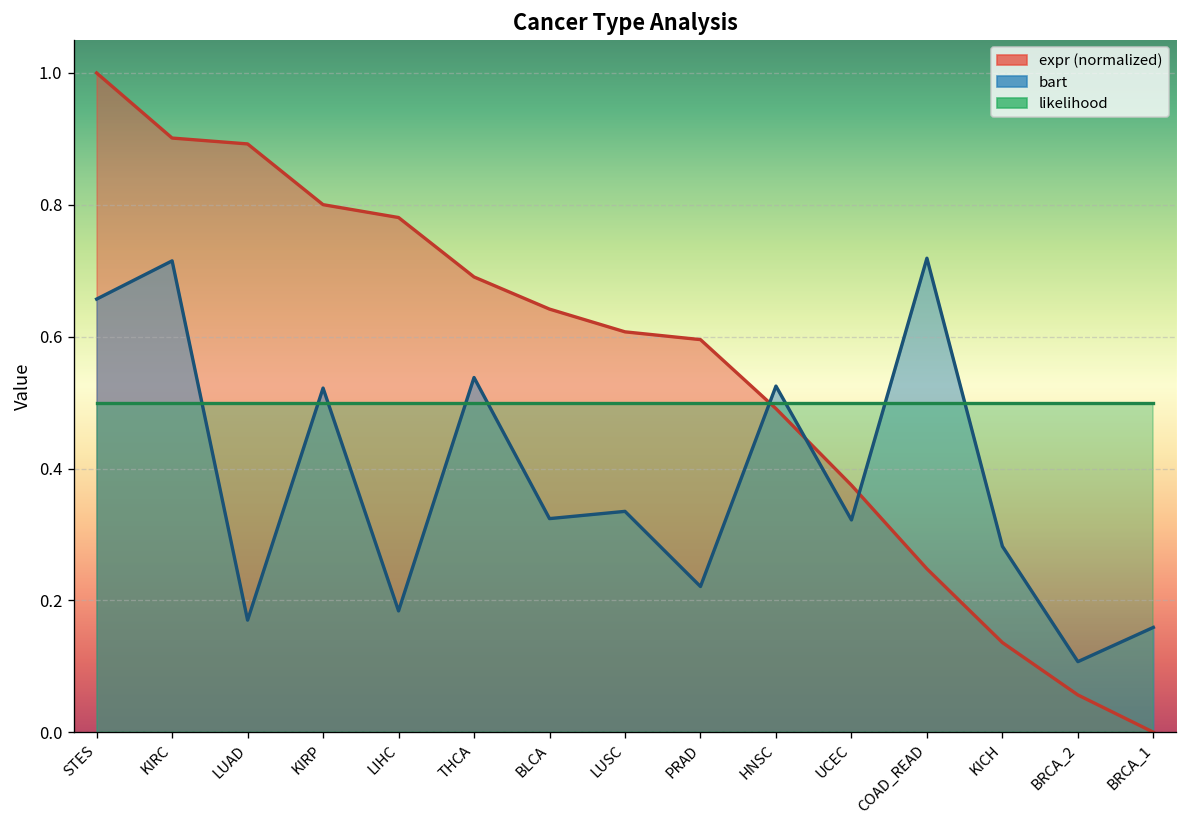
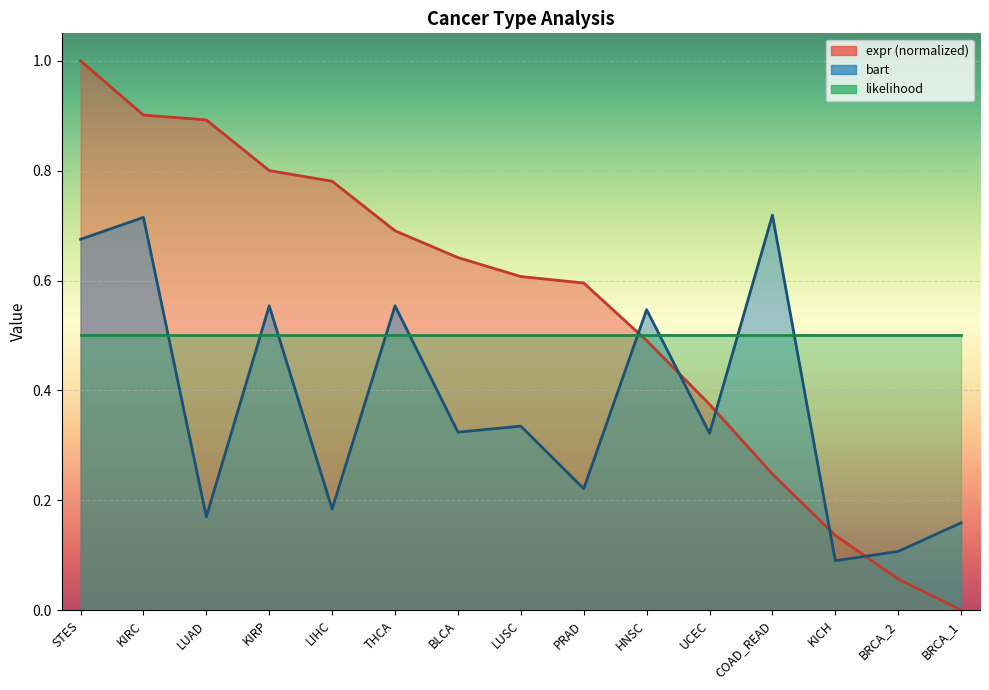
  {
    "bart": {
-     "STES": 0.66,
+     "STES": 0.68,
      "KIRC": 0.72,
      "LUAD": 0.17,
-     "KIRP": 0.52,
+     "KIRP": 0.55,
      "LIHC": 0.18,
-     "THCA": 0.54,
+     "THCA": 0.55,
      "BLCA": 0.32,
      "LUSC": 0.34,
      "PRAD": 0.22,
-     "HNSC": 0.53,
+     "HNSC": 0.55,
      "UCEC": 0.32,
      "COAD_READ": 0.72,
-     "KICH": 0.28,
+     "KICH": 0.09,
      "BRCA_2": 0.11,
      "BRCA_1": 0.16
    },
    "likelihood": {
      "STES": 0.50,
      "KIRC": 0.50,
      "LUAD": 0.50,
      "KIRP": 0.50,
      "LIHC": 0.50,
      "THCA": 0.50,
      "BLCA": 0.50,
      "LUSC": 0.50,
      "PRAD": 0.50,
      "HNSC": 0.50,
      "UCEC": 0.50,
      "COAD_READ": 0.50,
      "KICH": 0.50,
      "BRCA_2": 0.50,
      "BRCA_1": 0.50
    }
  }
